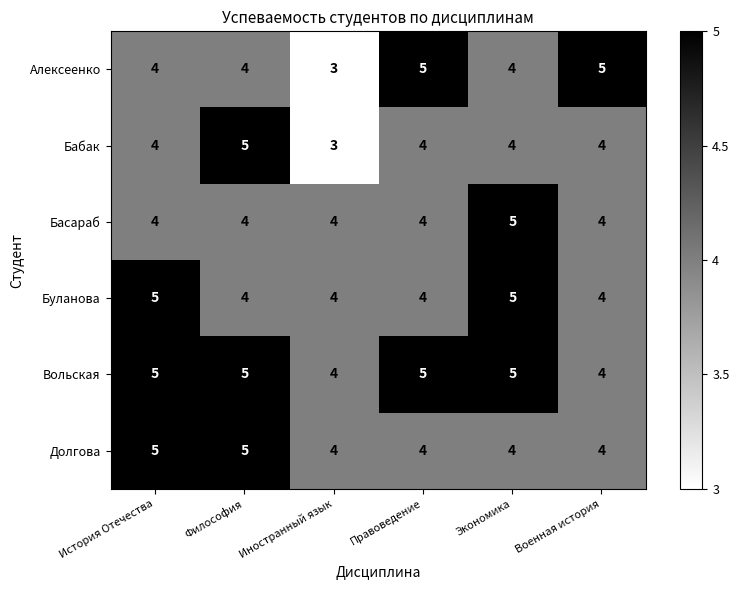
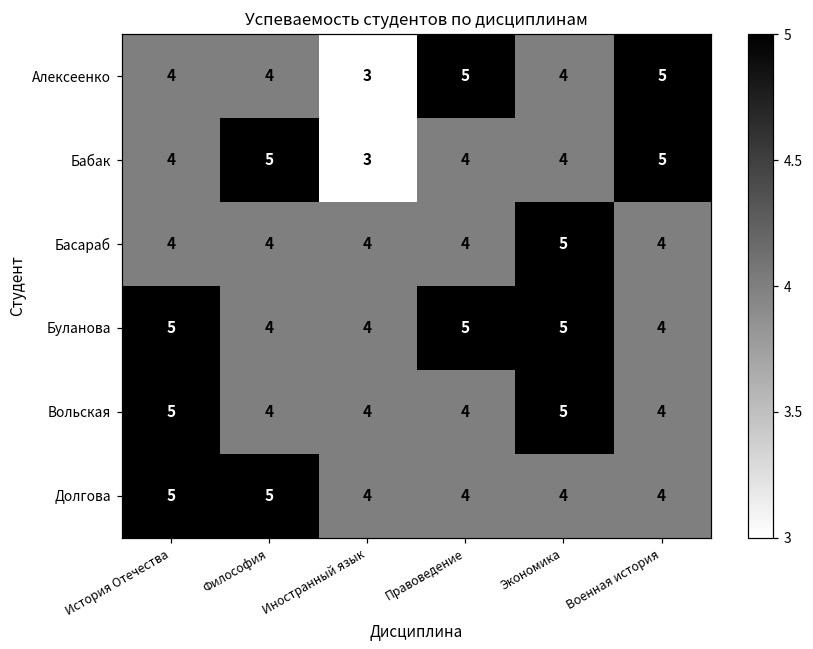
  {
    "Алексеенко": {
      "История Отечества": 4,
      "Философия": 4,
      "Иностранный язык": 3,
      "Правоведение": 5,
      "Экономика": 4,
      "Военная история": 5
    },
    "Бабак": {
      "История Отечества": 4,
      "Философия": 5,
      "Иностранный язык": 3,
      "Правоведение": 4,
      "Экономика": 4,
-     "Военная история": 4
+     "Военная история": 5
    },
    "Басараб": {
      "История Отечества": 4,
      "Философия": 4,
      "Иностранный язык": 4,
      "Правоведение": 4,
      "Экономика": 5,
      "Военная история": 4
    },
    "Буланова": {
      "История Отечества": 5,
      "Философия": 4,
      "Иностранный язык": 4,
-     "Правоведение": 4,
+     "Правоведение": 5,
      "Экономика": 5,
      "Военная история": 4
    },
    "Вольская": {
      "История Отечества": 5,
-     "Философия": 5,
+     "Философия": 4,
      "Иностранный язык": 4,
-     "Правоведение": 5,
+     "Правоведение": 4,
      "Экономика": 5,
      "Военная история": 4
    },
    "Долгова": {
      "История Отечества": 5,
      "Философия": 5,
      "Иностранный язык": 4,
      "Правоведение": 4,
      "Экономика": 4,
      "Военная история": 4
    }
  }
